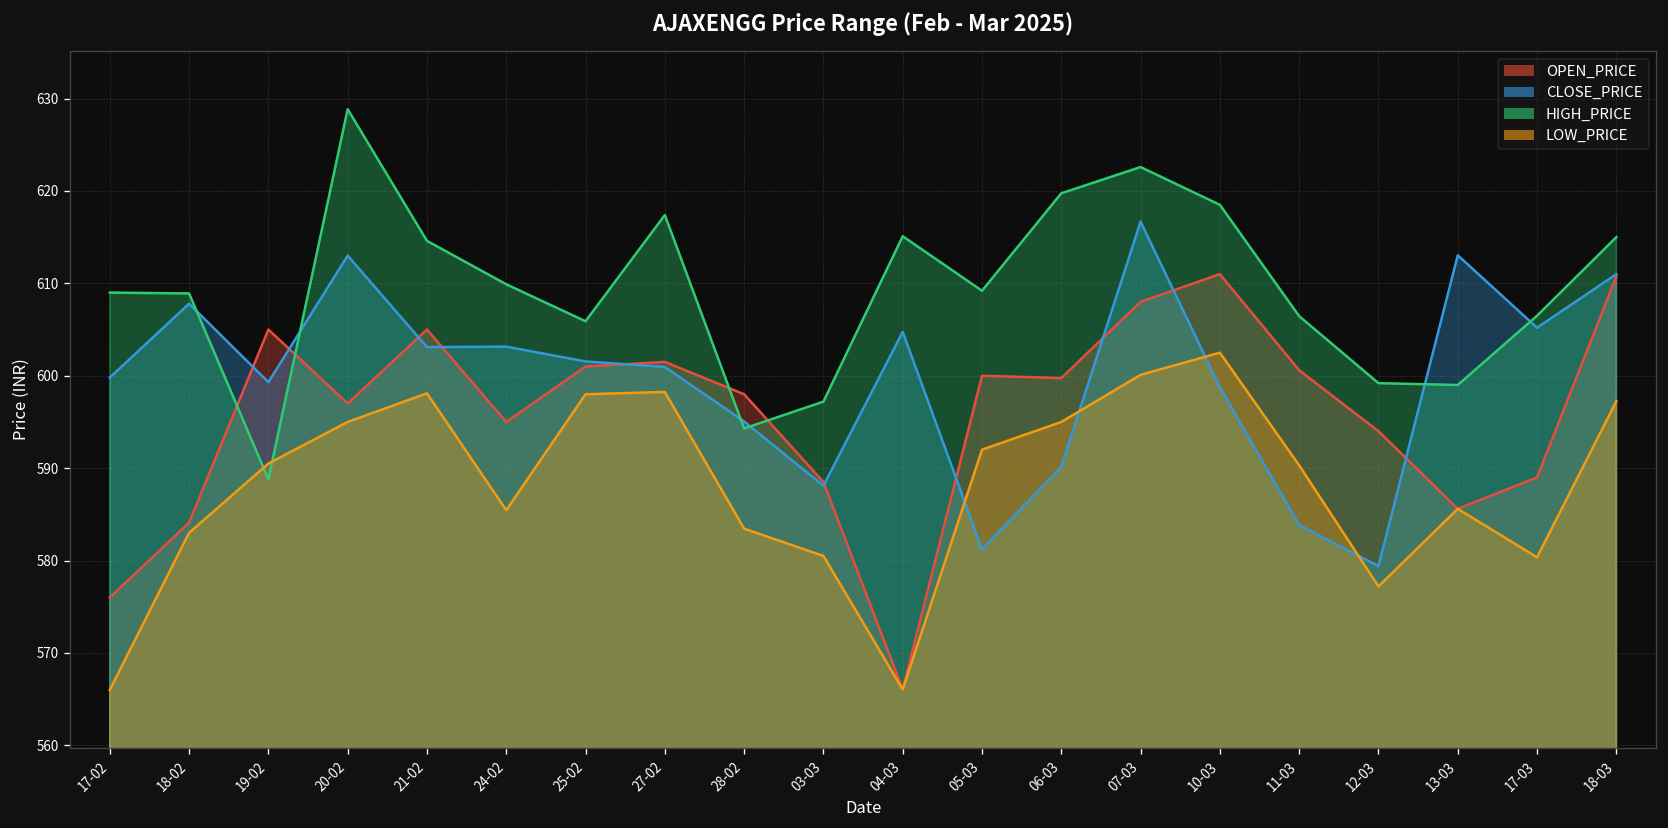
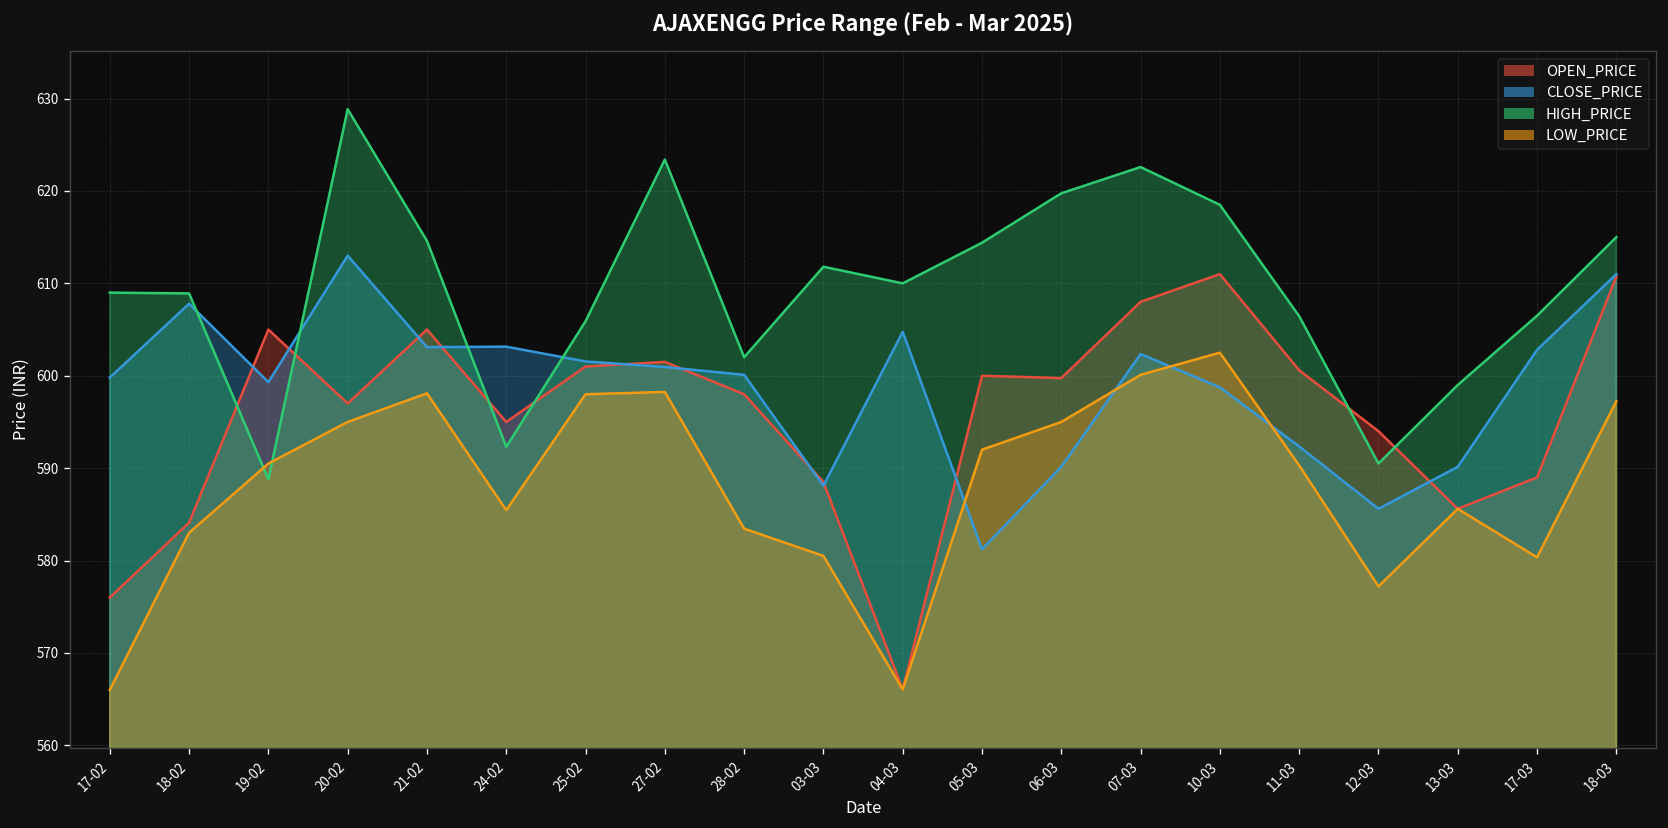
  {
    "CLOSE_PRICE": {
      "17-02": 600,
      "18-02": 608,
      "19-02": 599,
      "20-02": 613,
      "21-02": 603,
      "24-02": 603,
      "25-02": 602,
      "27-02": 601,
-     "28-02": 595,
+     "28-02": 600,
      "03-03": 588,
      "04-03": 605,
      "05-03": 581,
      "06-03": 590,
-     "07-03": 617,
+     "07-03": 602,
      "10-03": 599,
-     "11-03": 584,
-     "12-03": 579,
-     "13-03": 613,
-     "17-03": 605
+     "11-03": 592,
+     "12-03": 586,
+     "13-03": 590,
+     "17-03": 603
    },
    "HIGH_PRICE": {
      "17-02": 609,
      "18-02": 609,
      "19-02": 589,
      "20-02": 629,
      "21-02": 615,
-     "24-02": 610,
+     "24-02": 592,
      "25-02": 606,
-     "27-02": 617,
-     "28-02": 594,
-     "03-03": 597,
-     "04-03": 615,
-     "05-03": 609,
+     "27-02": 623,
+     "28-02": 602,
+     "03-03": 612,
+     "04-03": 610,
+     "05-03": 614,
      "06-03": 620,
      "07-03": 623,
      "10-03": 619,
      "11-03": 606,
-     "12-03": 599,
+     "12-03": 591,
      "13-03": 599,
      "17-03": 607,
      "18-03": 615
    }
  }
